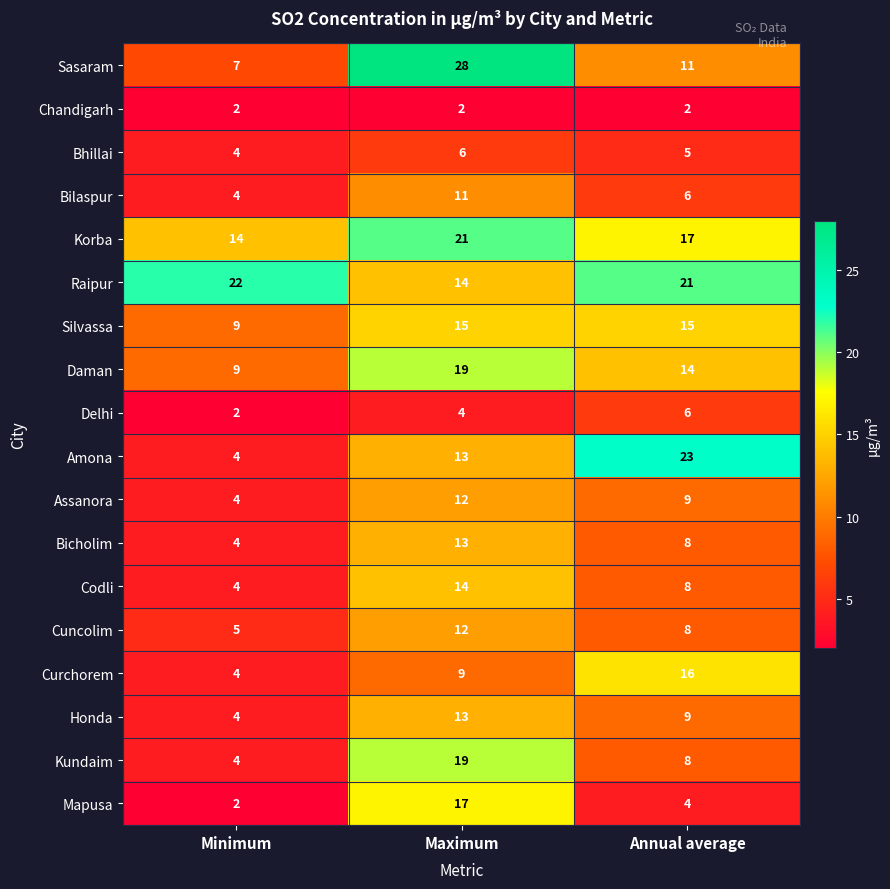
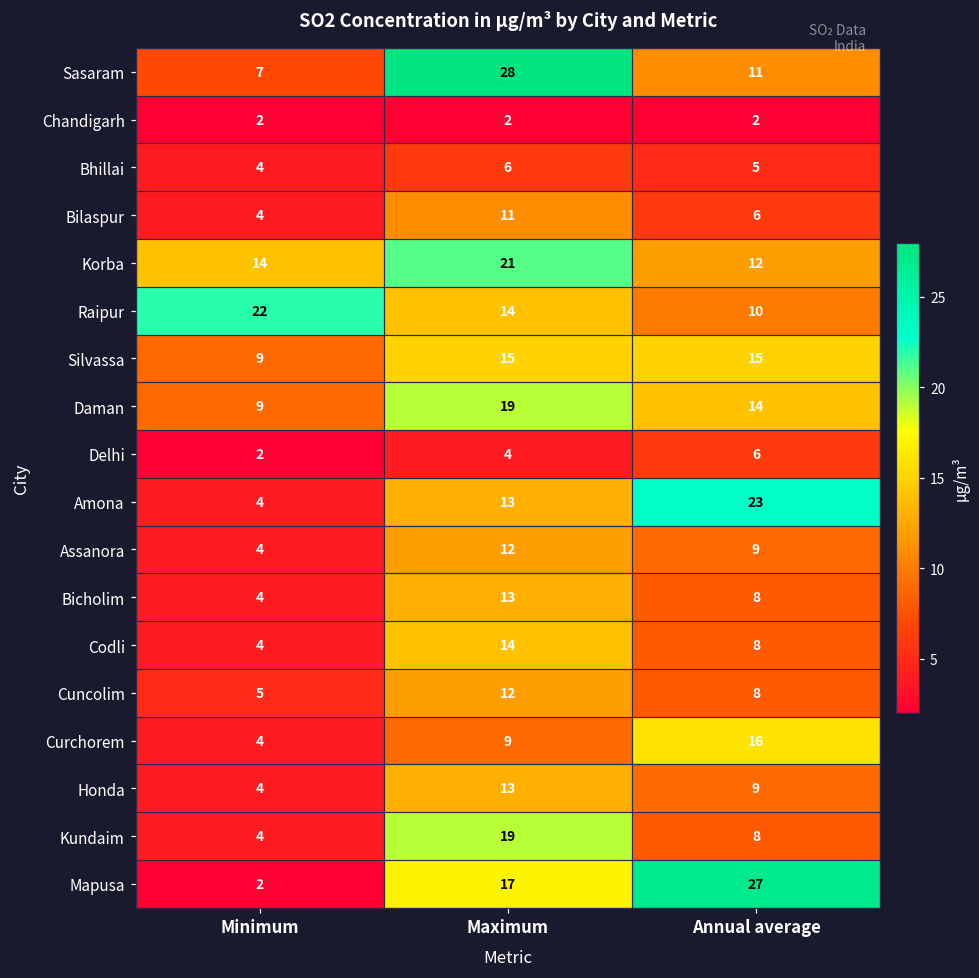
  {
    "Sasaram": {
      "Minimum": 7,
      "Maximum": 28,
      "Annual average": 11
    },
    "Chandigarh": {
      "Minimum": 2,
      "Maximum": 2,
      "Annual average": 2
    },
    "Bhillai": {
      "Minimum": 4,
      "Maximum": 6,
      "Annual average": 5
    },
    "Bilaspur": {
      "Minimum": 4,
      "Maximum": 11,
      "Annual average": 6
    },
    "Korba": {
      "Minimum": 14,
      "Maximum": 21,
-     "Annual average": 17
+     "Annual average": 12
    },
    "Raipur": {
      "Minimum": 22,
      "Maximum": 14,
-     "Annual average": 21
+     "Annual average": 10
    },
    "Silvassa": {
      "Minimum": 9,
      "Maximum": 15,
      "Annual average": 15
    },
    "Daman": {
      "Minimum": 9,
      "Maximum": 19,
      "Annual average": 14
    },
    "Delhi": {
      "Minimum": 2,
      "Maximum": 4,
      "Annual average": 6
    },
    "Amona": {
      "Minimum": 4,
      "Maximum": 13,
      "Annual average": 23
    },
    "Assanora": {
      "Minimum": 4,
      "Maximum": 12,
      "Annual average": 9
    },
    "Bicholim": {
      "Minimum": 4,
      "Maximum": 13,
      "Annual average": 8
    },
    "Codli": {
      "Minimum": 4,
      "Maximum": 14,
      "Annual average": 8
    },
    "Cuncolim": {
      "Minimum": 5,
      "Maximum": 12,
      "Annual average": 8
    },
    "Curchorem": {
      "Minimum": 4,
      "Maximum": 9,
      "Annual average": 16
    },
    "Honda": {
      "Minimum": 4,
      "Maximum": 13,
      "Annual average": 9
    },
    "Kundaim": {
      "Minimum": 4,
      "Maximum": 19,
      "Annual average": 8
    },
    "Mapusa": {
      "Minimum": 2,
      "Maximum": 17,
-     "Annual average": 4
+     "Annual average": 27
    }
  }
